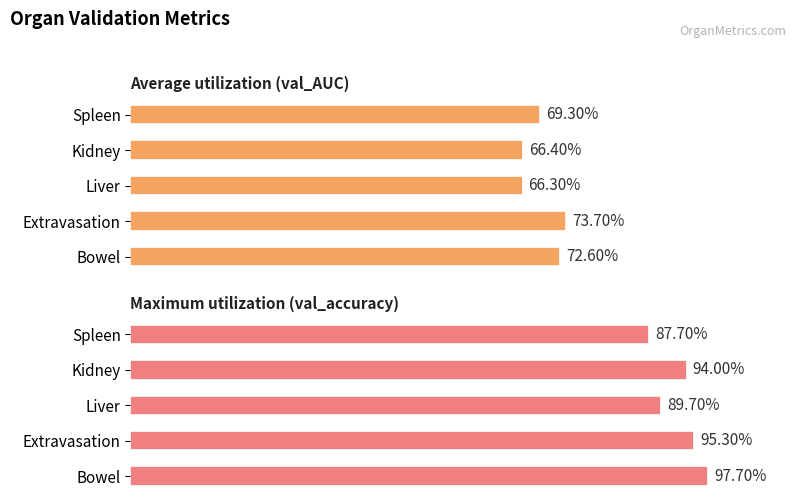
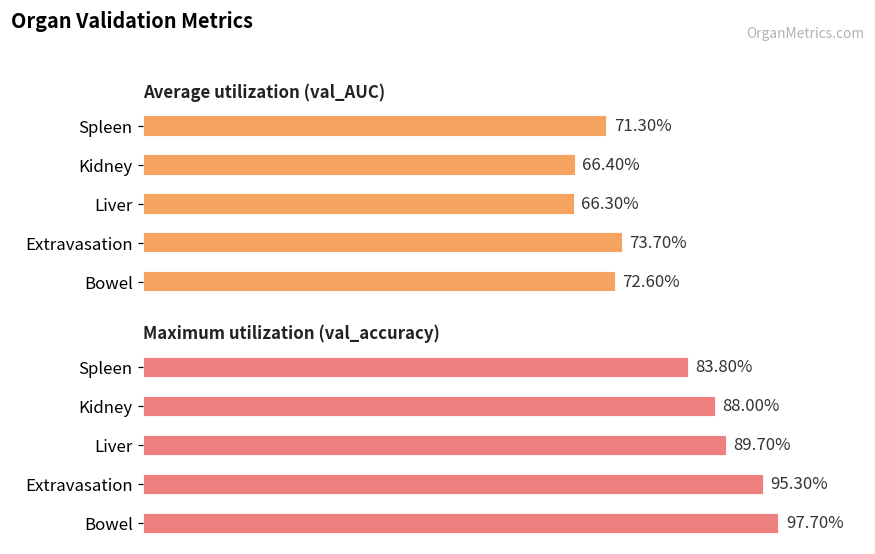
  {
    "Average utilization (val_AUC)": {
-     "Spleen": "69.30%",
+     "Spleen": "71.30%",
      "Kidney": "66.40%",
      "Liver": "66.30%",
      "Extravasation": "73.70%",
      "Bowel": "72.60%"
    },
    "Maximum utilization (val_accuracy)": {
-     "Spleen": "87.70%",
-     "Kidney": "94.00%",
+     "Spleen": "83.80%",
+     "Kidney": "88.00%",
      "Liver": "89.70%",
      "Extravasation": "95.30%",
      "Bowel": "97.70%"
    }
  }
